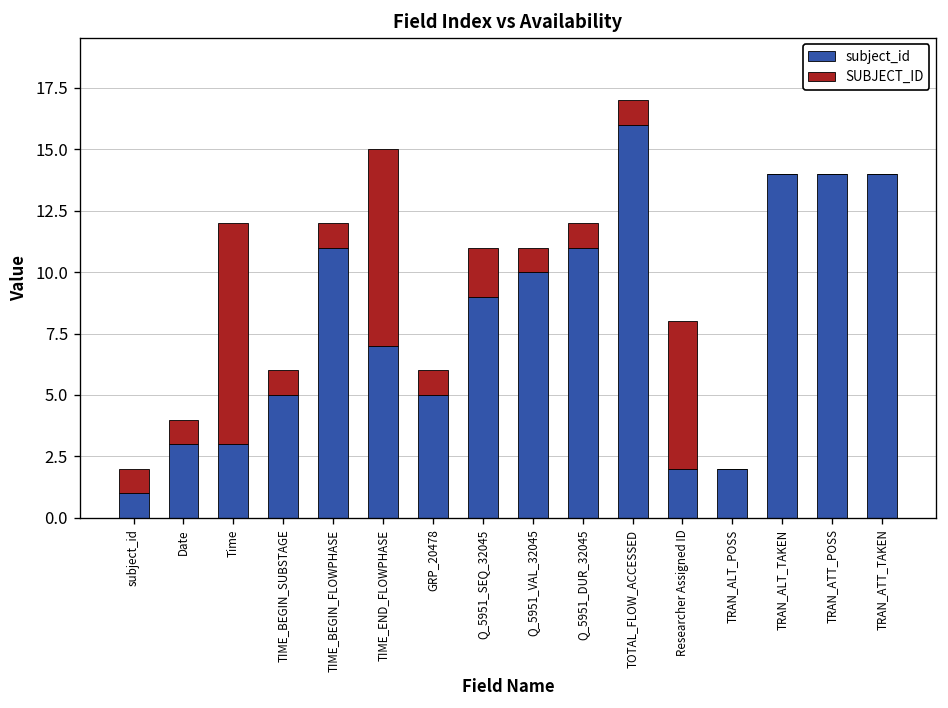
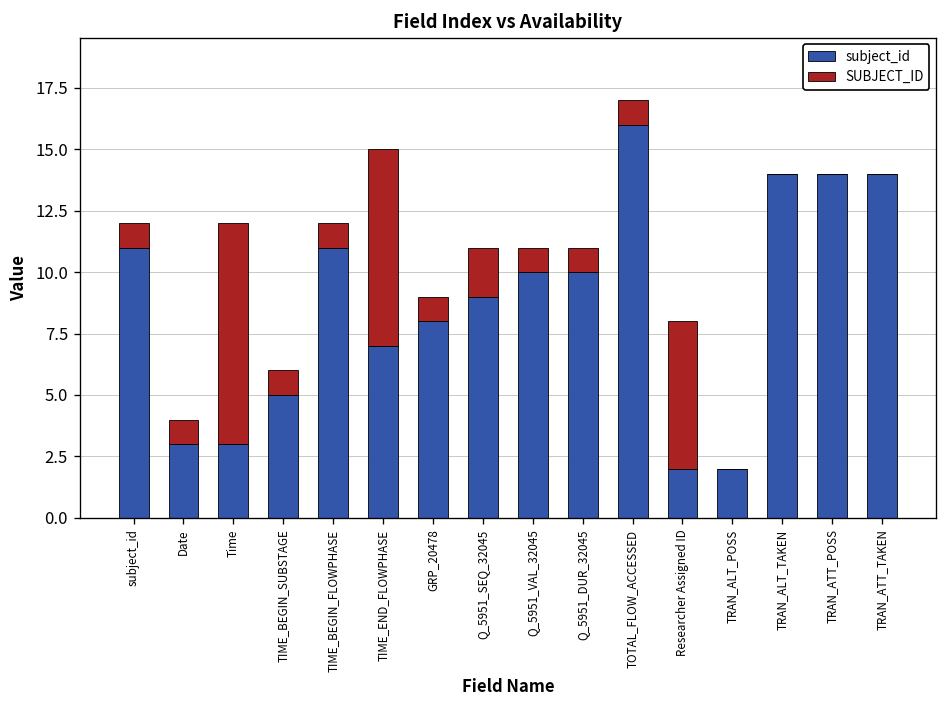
  {
    "subject_id": {
-     "subject_id": 1,
+     "subject_id": 11,
      "Date": 3,
      "Time": 3,
      "TIME_BEGIN_SUBSTAGE": 5,
      "TIME_BEGIN_FLOWPHASE": 11,
      "TIME_END_FLOWPHASE": 7,
-     "GRP_20478": 5,
+     "GRP_20478": 8,
      "Q_5951_SEQ_32045": 9,
      "Q_5951_VAL_32045": 10,
-     "Q_5951_DUR_32045": 11,
+     "Q_5951_DUR_32045": 10,
      "TOTAL_FLOW_ACCESSED": 16,
      "Researcher Assigned ID": 2,
      "TRAN_ALT_POSS": 2,
      "TRAN_ALT_TAKEN": 14,
      "TRAN_ATT_POSS": 14,
      "TRAN_ATT_TAKEN": 14
    },
    "SUBJECT_ID": {
      "subject_id": 1,
      "Date": 1,
      "Time": 9,
      "TIME_BEGIN_SUBSTAGE": 1,
      "TIME_BEGIN_FLOWPHASE": 1,
      "TIME_END_FLOWPHASE": 8,
      "GRP_20478": 1,
      "Q_5951_SEQ_32045": 2,
      "Q_5951_VAL_32045": 1,
      "Q_5951_DUR_32045": 1,
      "TOTAL_FLOW_ACCESSED": 1,
      "Researcher Assigned ID": 6,
      "TRAN_ALT_POSS": 0,
      "TRAN_ALT_TAKEN": 0,
      "TRAN_ATT_POSS": 0,
      "TRAN_ATT_TAKEN": 0
    }
  }
